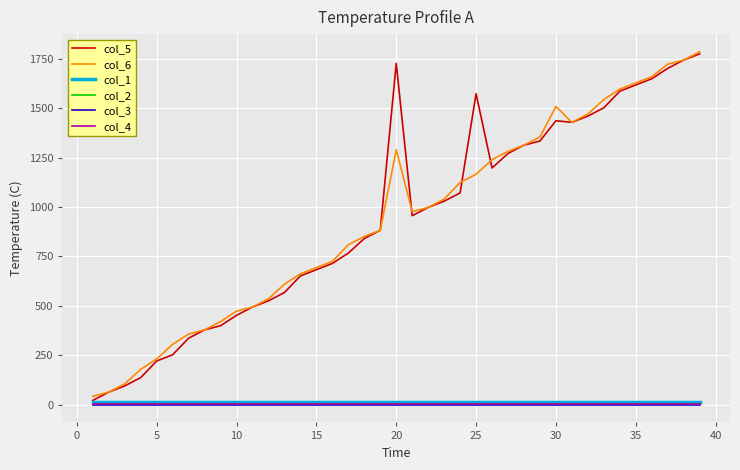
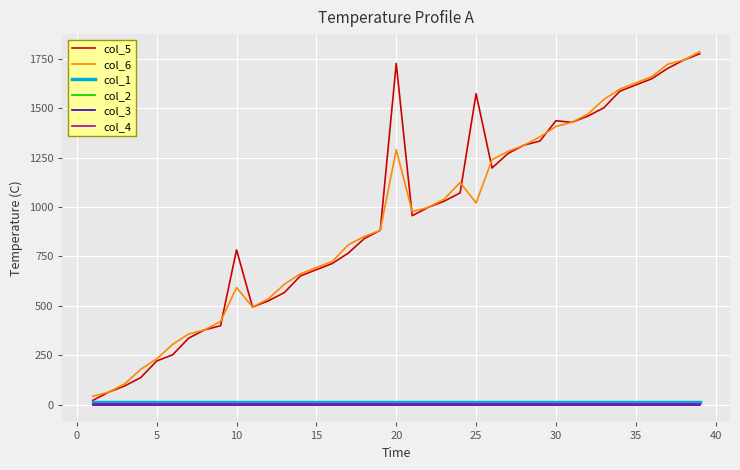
  {
    "col_5": {
-     "10": 450,
+     "10": 780,
      "20": 1730,
      "25": 1570,
      "30": 1440
    },
    "col_6": {
-     "10": 470,
+     "10": 590,
      "20": 1290,
-     "25": 1170,
-     "30": 1510
+     "25": 1020,
+     "30": 1410
    }
  }
